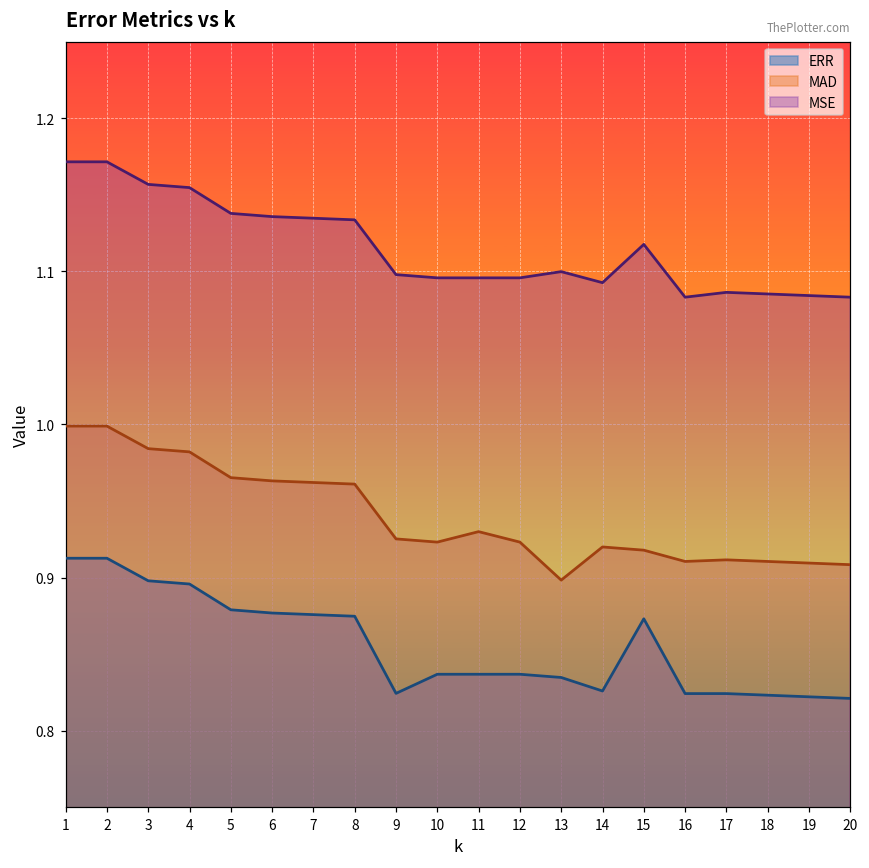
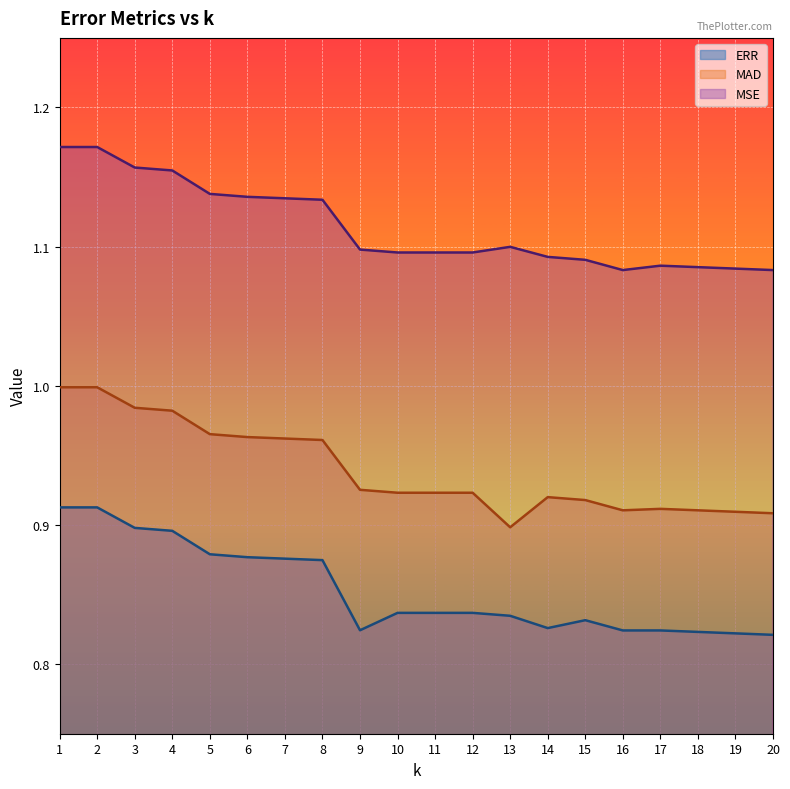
  {
    "ERR": {
      "1": 0.913,
      "2": 0.913,
      "3": 0.898,
      "4": 0.896,
      "5": 0.879,
      "6": 0.877,
      "7": 0.876,
      "8": 0.875,
      "9": 0.824,
      "10": 0.837,
      "11": 0.837,
      "12": 0.837,
      "13": 0.835,
      "14": 0.826,
-     "15": 0.873,
+     "15": 0.832,
      "16": 0.824,
      "17": 0.824,
      "18": 0.823,
      "19": 0.822,
      "20": 0.821
    },
    "MAD": {
      "1": 0.999,
      "2": 0.999,
      "3": 0.984,
      "4": 0.982,
      "5": 0.965,
      "6": 0.963,
      "7": 0.962,
      "8": 0.961,
      "9": 0.925,
      "10": 0.923,
-     "11": 0.930,
+     "11": 0.923,
      "12": 0.923,
      "13": 0.898,
      "14": 0.920,
      "15": 0.918,
      "16": 0.911,
      "17": 0.912,
      "18": 0.911,
      "19": 0.909,
      "20": 0.908
    },
    "MSE": {
      "1": 1.172,
      "2": 1.172,
      "3": 1.157,
      "4": 1.155,
      "5": 1.138,
      "6": 1.136,
      "7": 1.135,
      "8": 1.134,
      "9": 1.098,
      "10": 1.096,
      "11": 1.096,
      "12": 1.096,
      "13": 1.100,
      "14": 1.093,
-     "15": 1.118,
+     "15": 1.091,
      "16": 1.083,
      "17": 1.086,
      "18": 1.085,
      "19": 1.084,
      "20": 1.083
    }
  }
